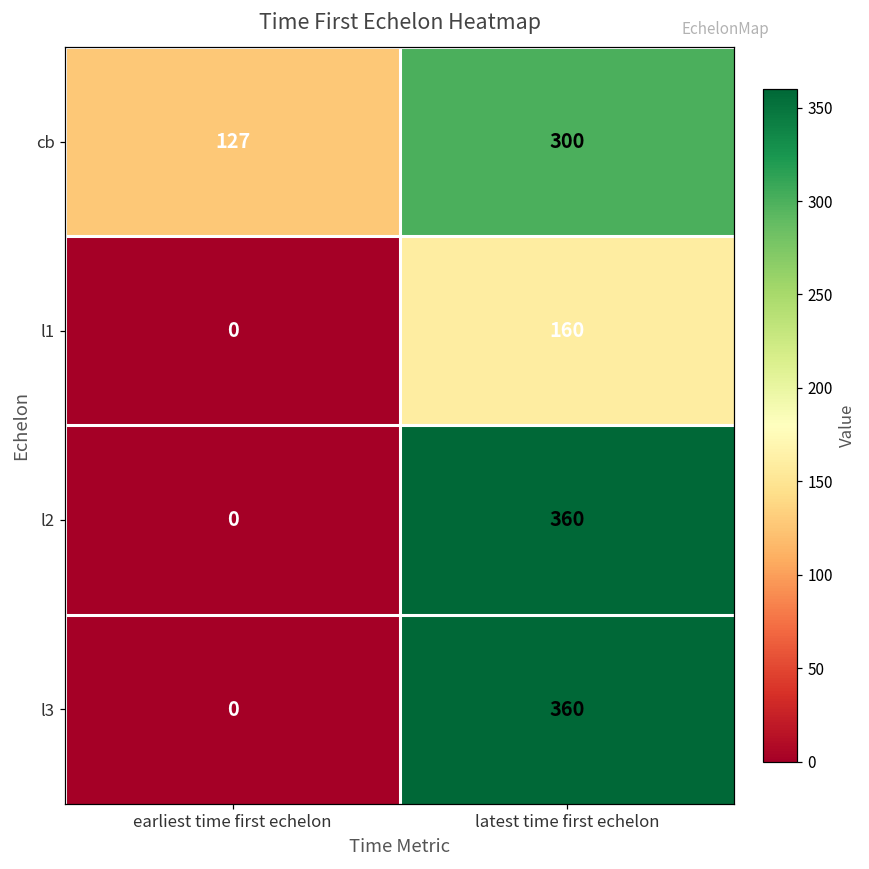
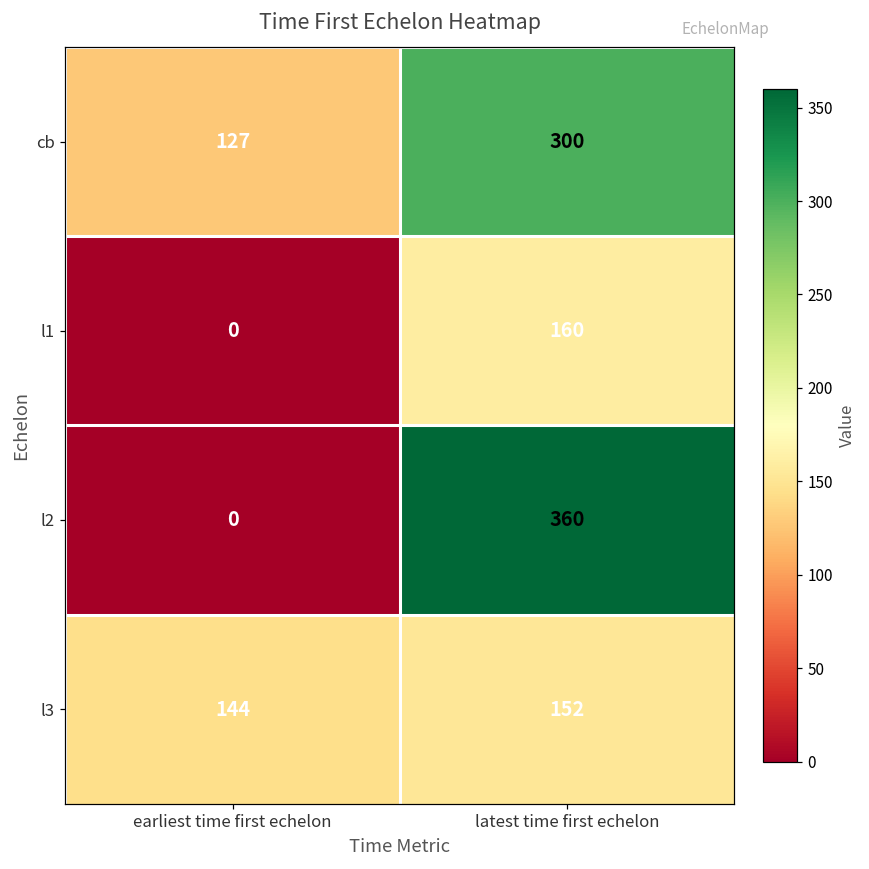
  {
    "cb": {
      "earliest time first echelon": 127,
      "latest time first echelon": 300
    },
    "l1": {
      "earliest time first echelon": 0,
      "latest time first echelon": 160
    },
    "l2": {
      "earliest time first echelon": 0,
      "latest time first echelon": 360
    },
    "l3": {
-     "earliest time first echelon": 0,
-     "latest time first echelon": 360
+     "earliest time first echelon": 144,
+     "latest time first echelon": 152
    }
  }
